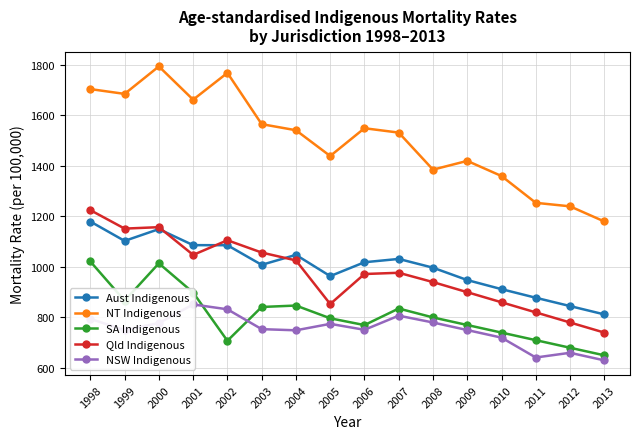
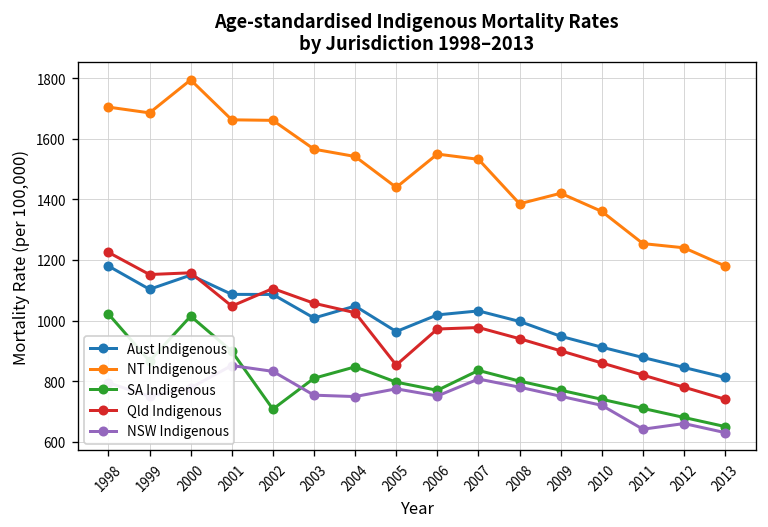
  {
    "Aust Indigenous": {
      "1998": 1180,
      "1999": 1100,
      "2001": 1090,
      "2002": 1090,
      "2003": 1010,
      "2004": 1050,
      "2005": 960,
      "2006": 1020,
      "2007": 1030,
      "2008": 1000,
      "2009": 950,
      "2010": 910,
      "2011": 880,
      "2012": 850,
      "2013": 810
    },
    "NT Indigenous": {
      "1998": 1700,
      "1999": 1690,
      "2000": 1790,
      "2001": 1660,
-     "2002": 1770,
+     "2002": 1660,
      "2003": 1570,
      "2004": 1540,
      "2005": 1440,
      "2006": 1550,
      "2007": 1530,
      "2008": 1390,
      "2009": 1420,
      "2010": 1360,
      "2011": 1250,
      "2012": 1240,
      "2013": 1180
    },
    "SA Indigenous": {
      "1998": 1020,
      "2000": 1010,
      "2002": 710,
-     "2003": 840,
+     "2003": 810,
      "2004": 850,
      "2005": 800,
      "2006": 770,
      "2007": 840,
      "2008": 800,
      "2009": 770,
      "2010": 740,
      "2011": 710,
      "2012": 680,
      "2013": 650
    },
    "Qld Indigenous": {
      "1998": 1220,
      "1999": 1150,
      "2001": 1050,
      "2002": 1110,
      "2003": 1060,
      "2004": 1030,
      "2005": 850,
      "2006": 970,
      "2007": 980,
      "2008": 940,
      "2009": 900,
      "2010": 860,
      "2011": 820,
      "2012": 780,
      "2013": 740
    },
    "NSW Indigenous": {
      "2002": 830,
      "2003": 750,
      "2004": 750,
      "2005": 770,
      "2006": 750,
      "2007": 810,
      "2008": 780,
      "2009": 750,
      "2010": 720,
      "2011": 640,
      "2012": 660,
      "2013": 630
    }
  }
